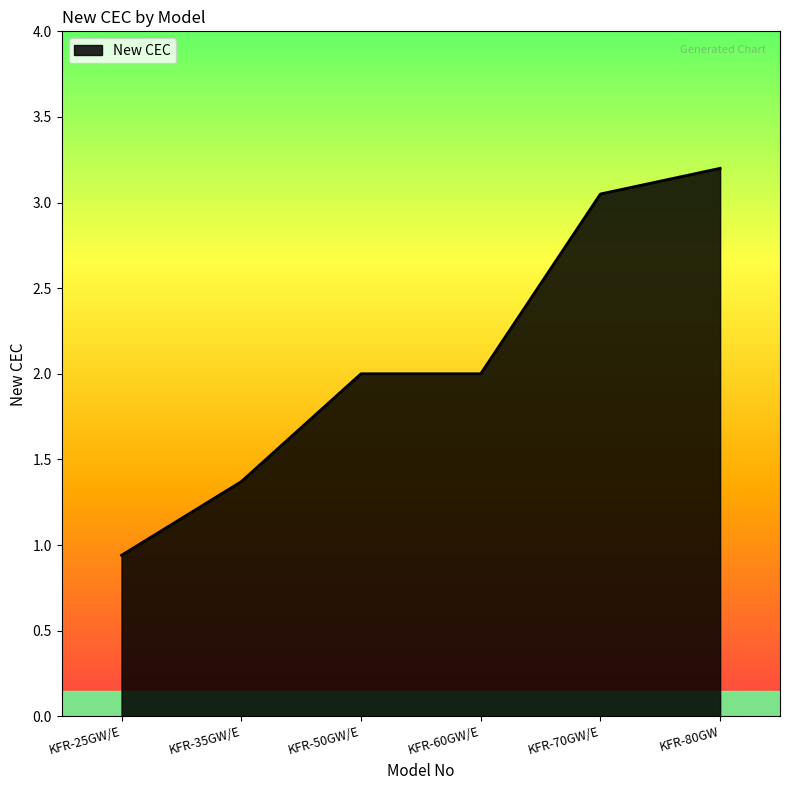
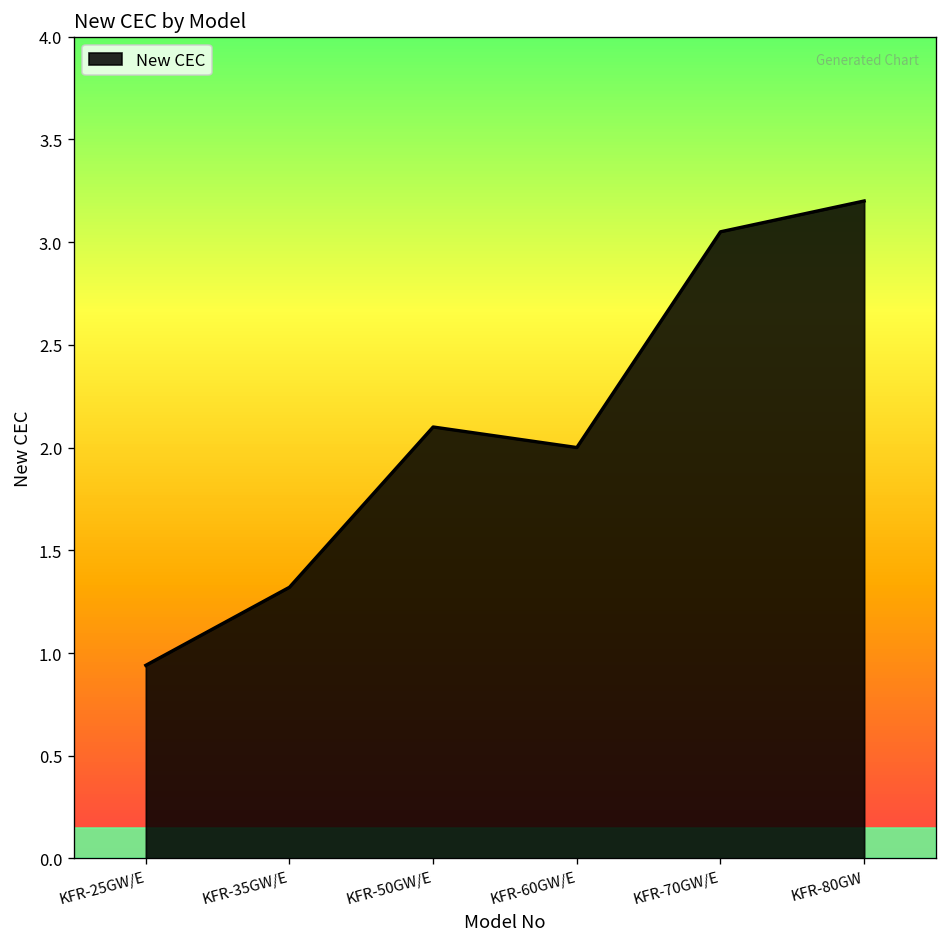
  {
    "KFR-25GW/E": 0.94,
-   "KFR-35GW/E": 1.37,
-   "KFR-50GW/E": 2.0,
+   "KFR-35GW/E": 1.32,
+   "KFR-50GW/E": 2.1,
    "KFR-60GW/E": 2.00,
    "KFR-70GW/E": 3.05,
    "KFR-80GW": 3.20
  }
